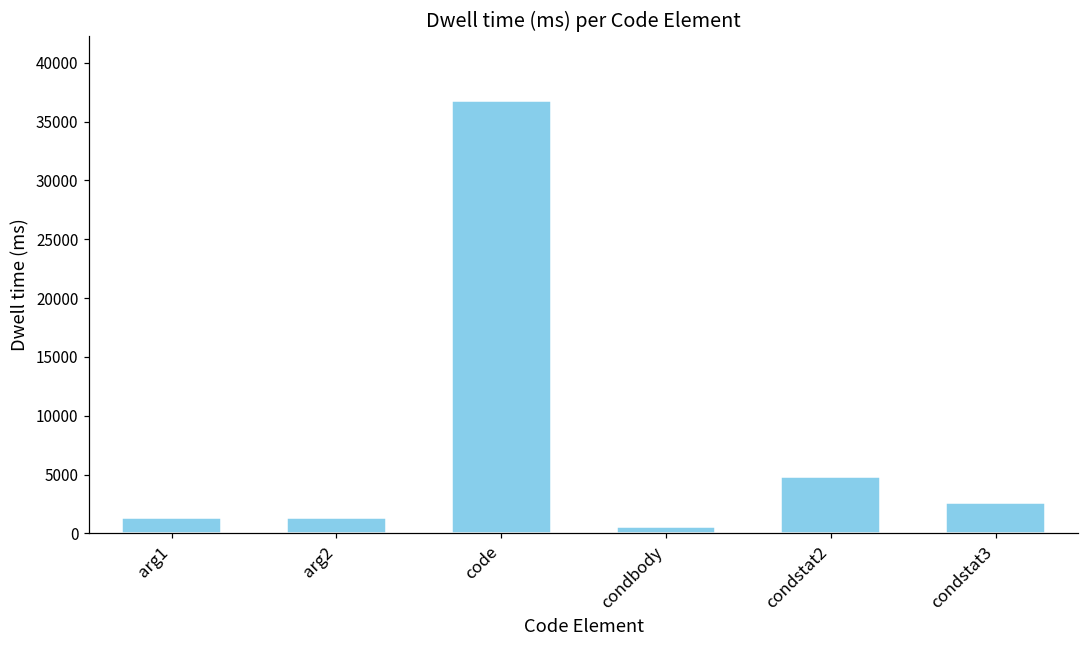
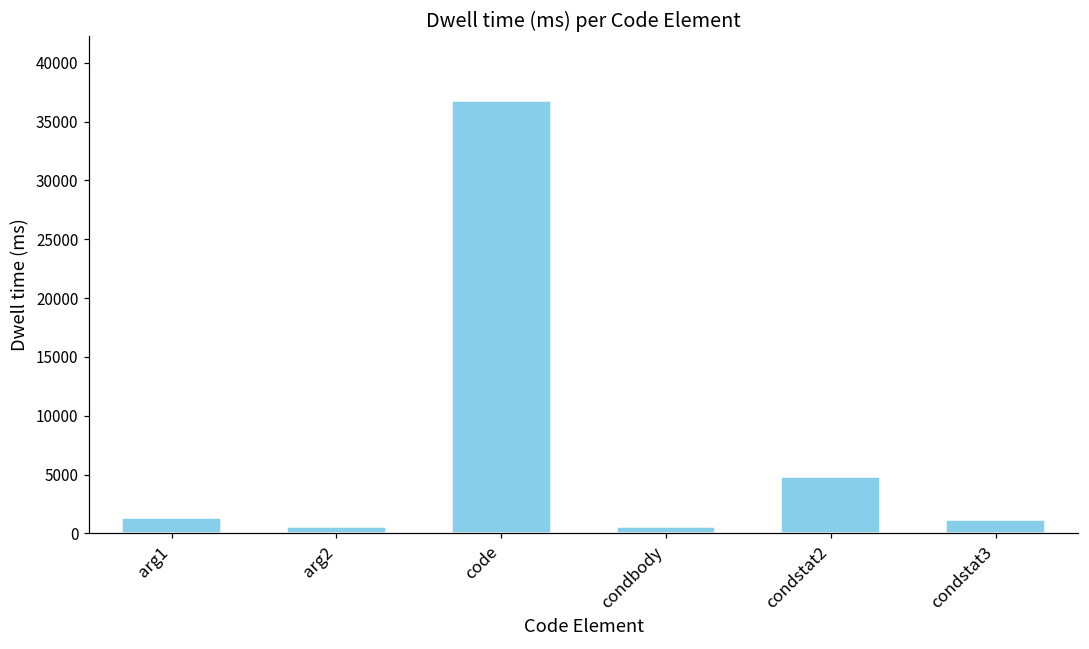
  {
    "arg1": 1300,
-   "arg2": 1300,
+   "arg2": 500,
    "code": 36700,
    "condbody": 500,
    "condstat2": 4800,
-   "condstat3": 2600
+   "condstat3": 1200
  }
